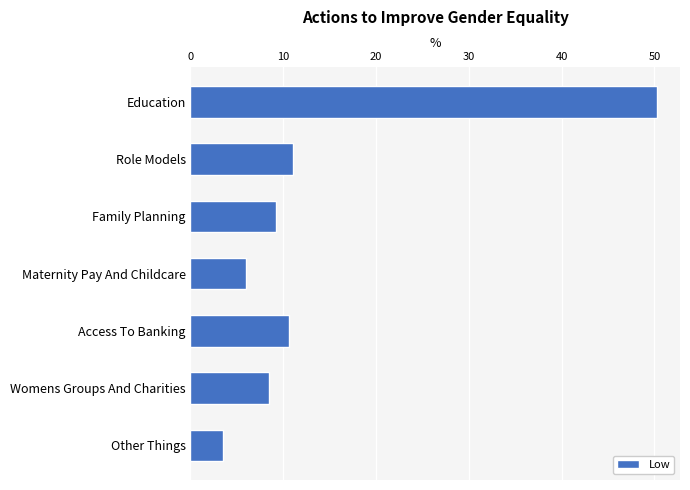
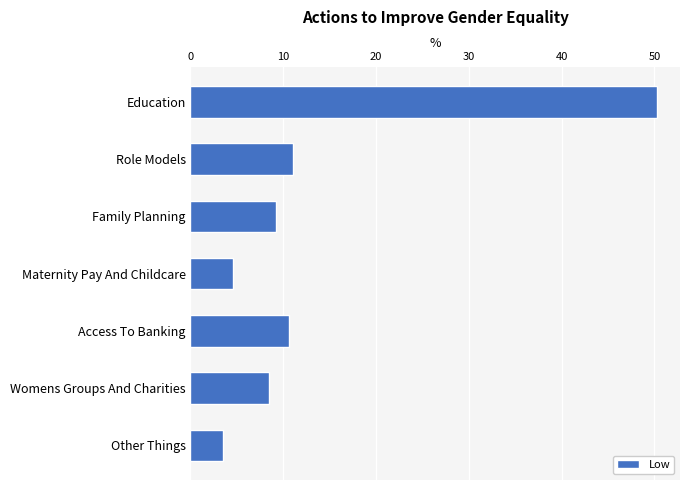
  {
    "Education": 50,
    "Role Models": 11,
    "Family Planning": 9,
-   "Maternity Pay And Childcare": 6,
+   "Maternity Pay And Childcare": 5,
    "Access To Banking": 11,
    "Womens Groups And Charities": 9,
    "Other Things": 4
  }
